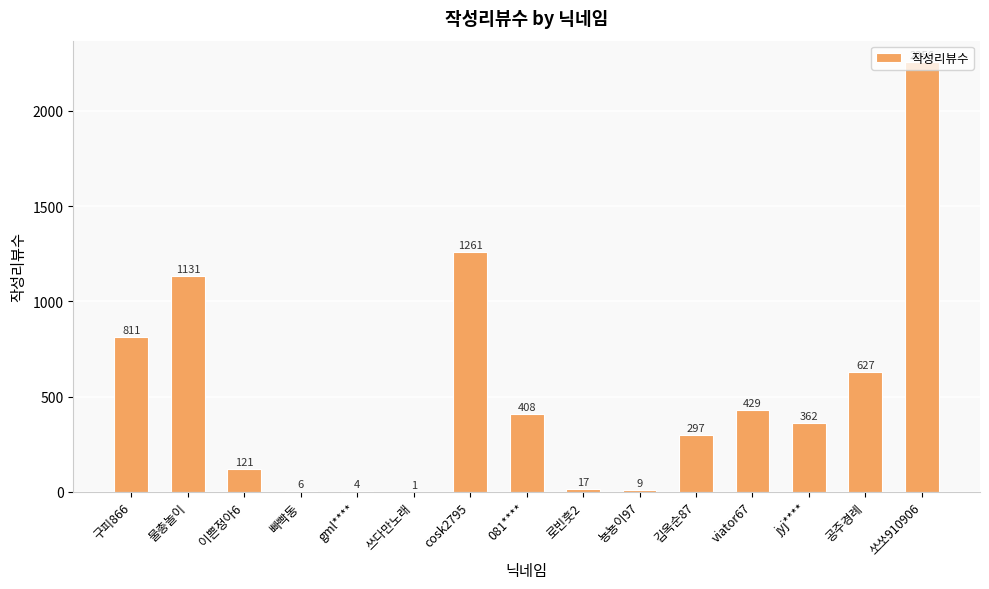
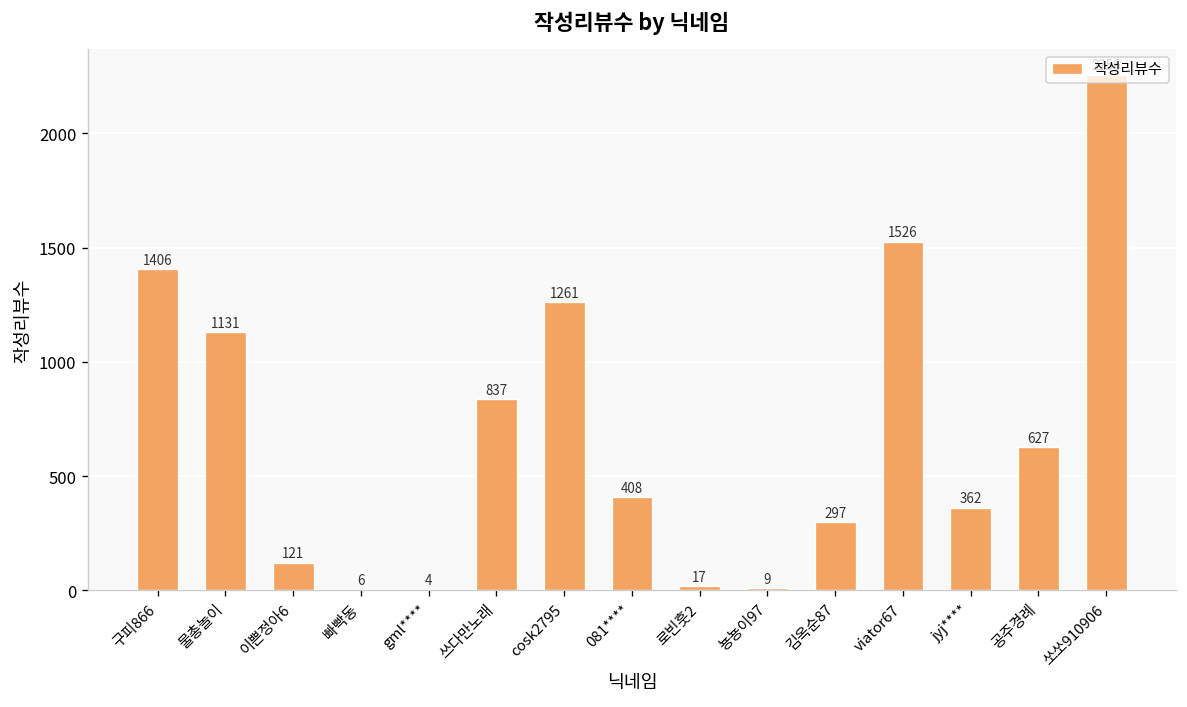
  {
-   "구피866": 811,
+   "구피866": 1406,
    "물총놀이": 1131,
    "이쁜정아6": 121,
    "빠빡동": 6,
    "gml****": 4,
-   "쓰다만노래": 1,
+   "쓰다만노래": 837,
    "cosk2795": 1261,
    "081****": 408,
    "로빈훗2": 17,
    "뇽뇽이97": 9,
    "김옥순87": 297,
-   "viator67": 429,
+   "viator67": 1526,
    "jyj****": 362,
    "공주경례": 627
  }
